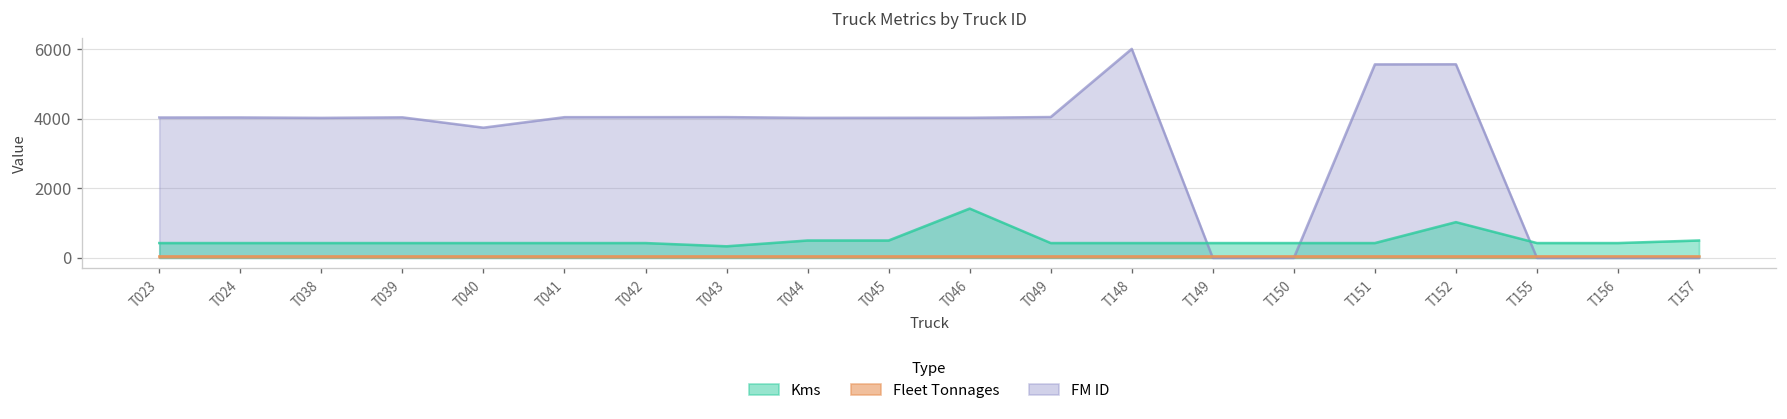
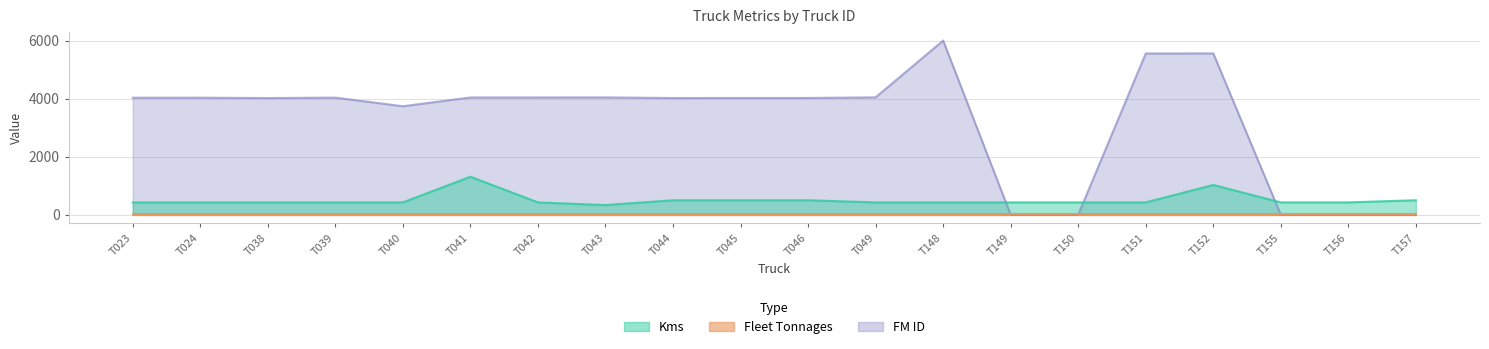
  {
    "FM ID": {
      "T023": 4000,
      "T024": 4000,
      "T038": 4000,
      "T039": 4000,
      "T040": 3700,
      "T041": 4000,
      "T042": 4000,
      "T043": 4000,
      "T044": 4000,
      "T045": 4000,
      "T046": 4000,
      "T049": 4000,
      "T148": 6000,
      "T151": 5600,
      "T152": 5600
    },
    "Kms": {
      "T023": 400,
      "T024": 400,
      "T038": 400,
      "T039": 400,
      "T040": 400,
-     "T041": 400,
+     "T041": 1300,
      "T042": 400,
      "T043": 300,
      "T044": 500,
      "T045": 500,
-     "T046": 1400,
+     "T046": 500,
      "T049": 400,
      "T148": 400,
      "T149": 400,
      "T150": 400,
      "T151": 400,
      "T152": 1000,
      "T155": 400,
      "T156": 400,
      "T157": 500
    },
    "Fleet Tonnages": {
      "T023": 0,
      "T024": 0,
      "T038": 0,
      "T039": 0,
      "T040": 0,
      "T041": 0,
      "T042": 0,
      "T043": 0,
      "T044": 0,
      "T045": 0,
      "T046": 0,
      "T049": 0,
      "T148": 0,
      "T151": 0,
      "T152": 0
    }
  }
